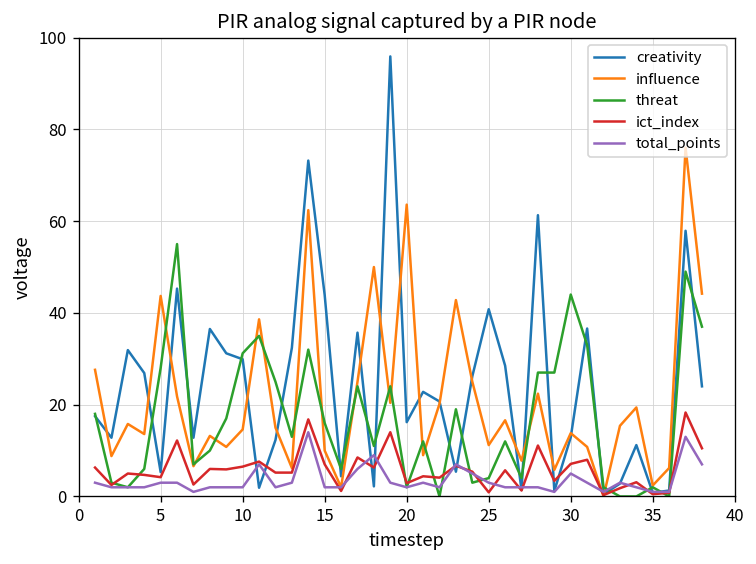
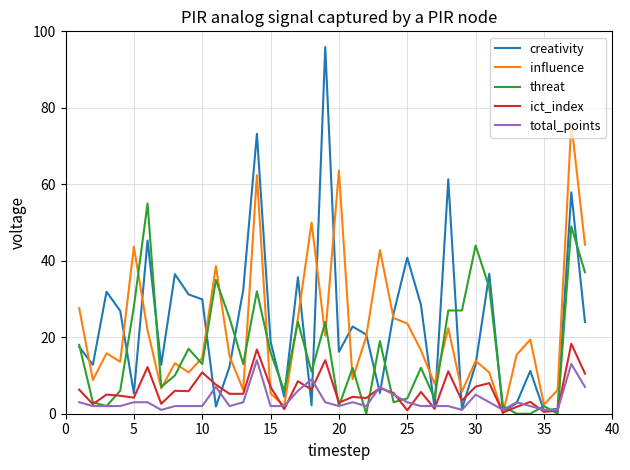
  {
    "creativity": {
      "5": 5,
      "10": 30,
-     "15": 44,
+     "15": 19,
      "20": 16,
      "25": 41,
      "30": 13
    },
    "influence": {
      "5": 44,
      "10": 15,
-     "15": 10,
+     "15": 5,
      "20": 64,
-     "25": 11,
+     "25": 24,
      "30": 14
    },
    "threat": {
      "5": 28,
-     "10": 31,
+     "10": 13,
      "15": 16,
      "25": 4,
      "30": 44
    },
    "ict_index": {
      "5": 4,
-     "10": 7,
+     "10": 11,
      "15": 7,
      "20": 3,
      "25": 1,
      "30": 7
    },
    "total_points": {
      "5": 3,
      "10": 2,
      "15": 2,
      "25": 3,
      "30": 5
    }
  }
